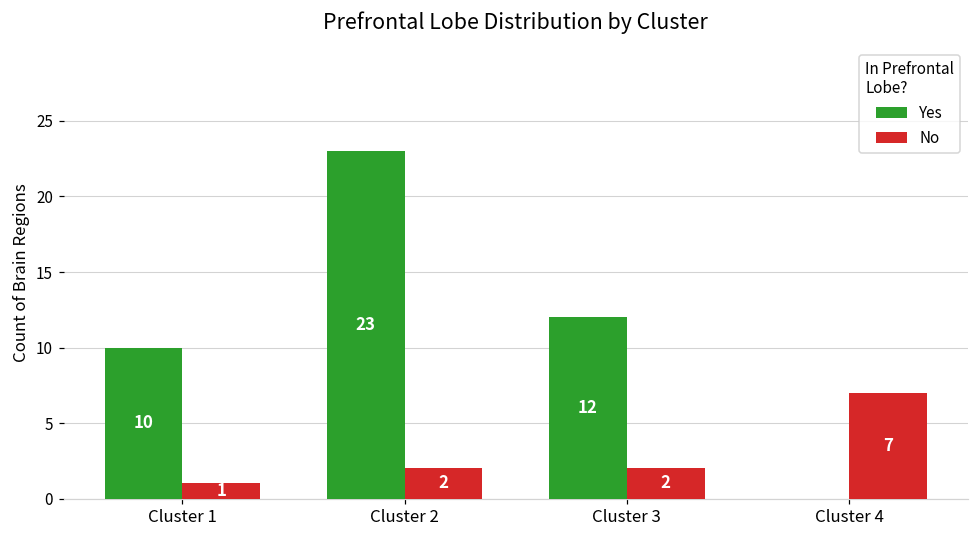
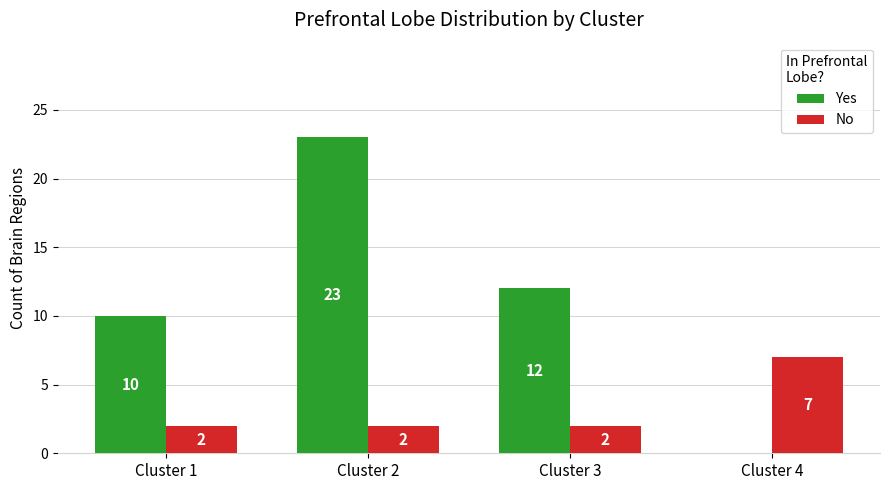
  {
    "Yes": {
      "Cluster 1": 10,
      "Cluster 2": 23,
      "Cluster 3": 12
    },
    "No": {
-     "Cluster 1": 1,
+     "Cluster 1": 2,
      "Cluster 2": 2,
      "Cluster 3": 2,
      "Cluster 4": 7
    }
  }
